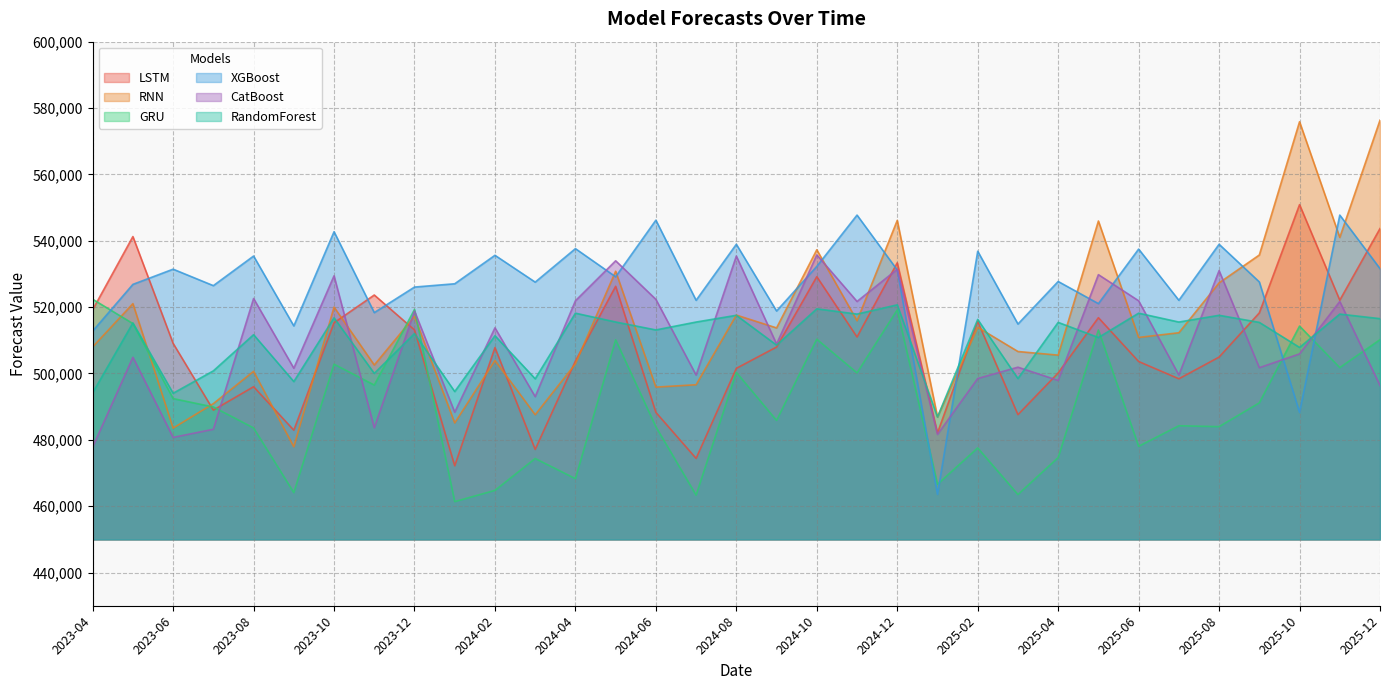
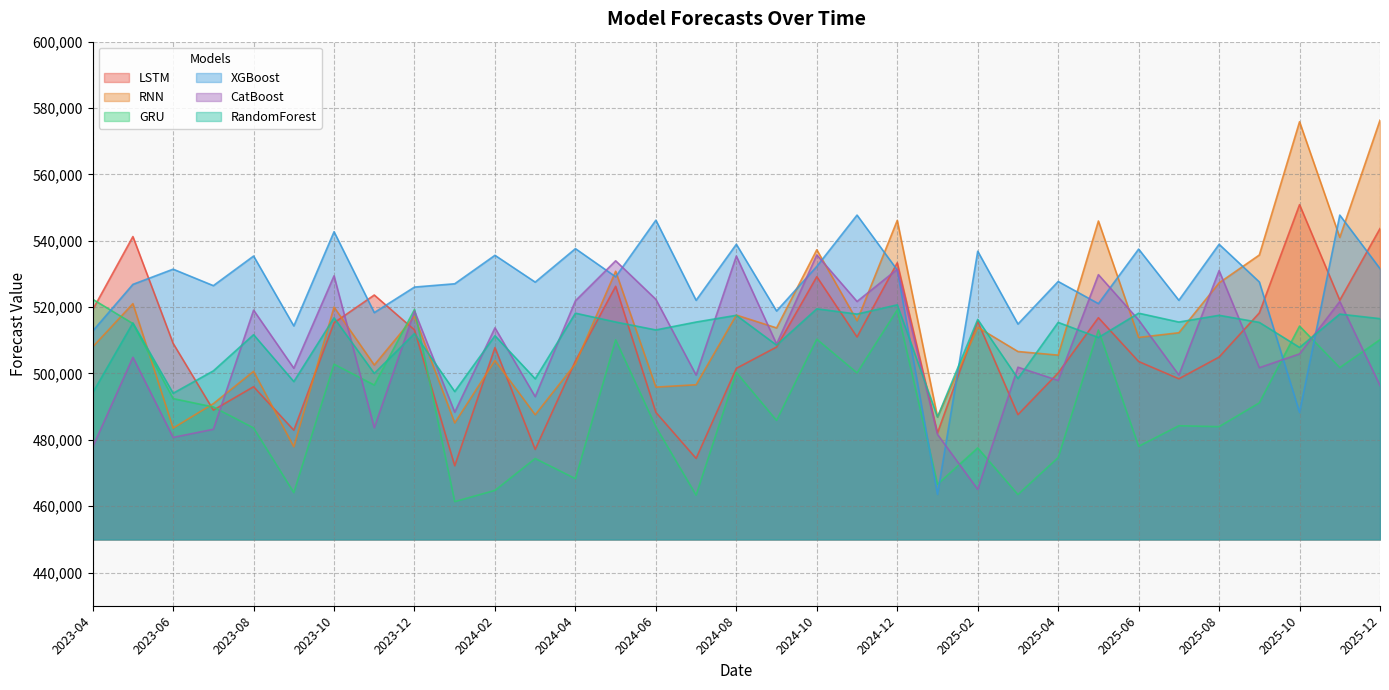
  {
    "CatBoost": {
      "2023-04": "478,000",
      "2023-06": "481,000",
-     "2023-08": "523,000",
+     "2023-08": "519,000",
      "2023-10": "529,000",
      "2024-02": "514,000",
      "2024-04": "522,000",
      "2024-06": "522,000",
      "2024-08": "535,000",
      "2024-10": "536,000",
-     "2025-02": "498,000",
+     "2025-02": "465,000",
      "2025-04": "498,000",
-     "2025-06": "522,000",
+     "2025-06": "516,000",
      "2025-08": "531,000",
      "2025-10": "506,000",
      "2025-12": "496,000"
    }
  }
